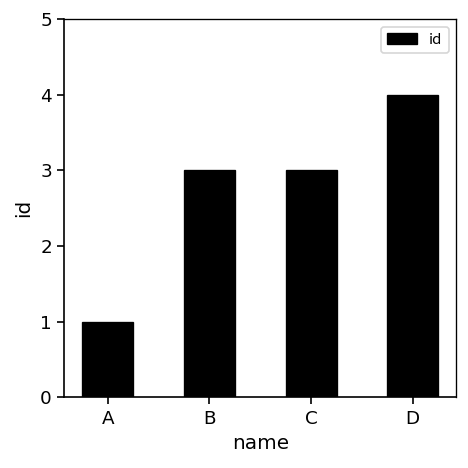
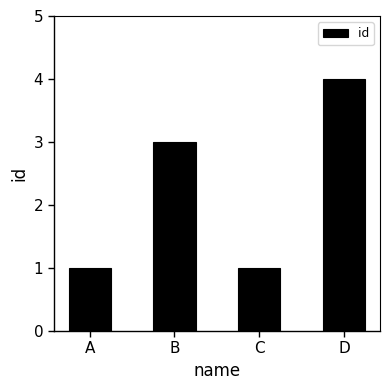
  {
    "A": 1,
    "B": 3,
-   "C": 3,
+   "C": 1,
    "D": 4
  }
